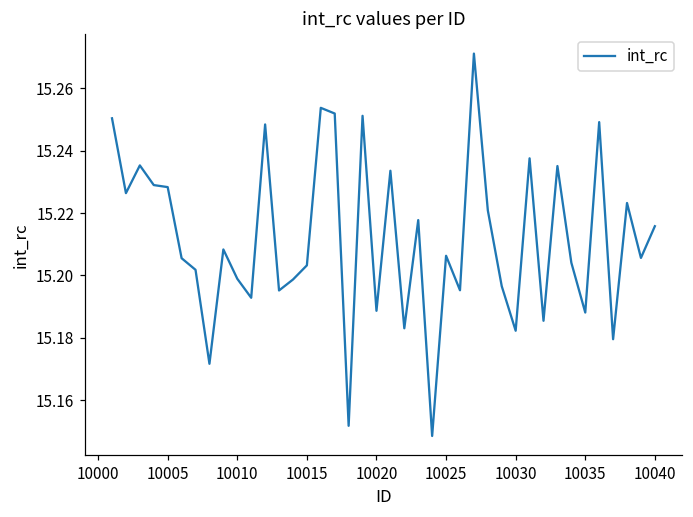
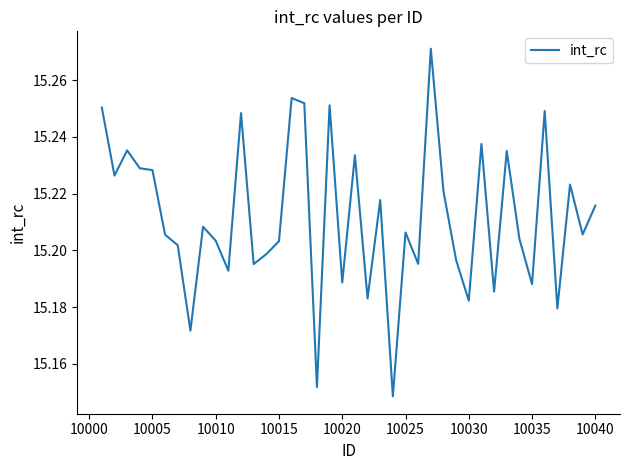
  {
    "10005": 15.228,
-   "10010": 15.199,
+   "10010": 15.203,
    "10015": 15.203,
    "10020": 15.189,
    "10025": 15.206,
    "10030": 15.182,
    "10035": 15.188,
    "10040": 15.216
  }
